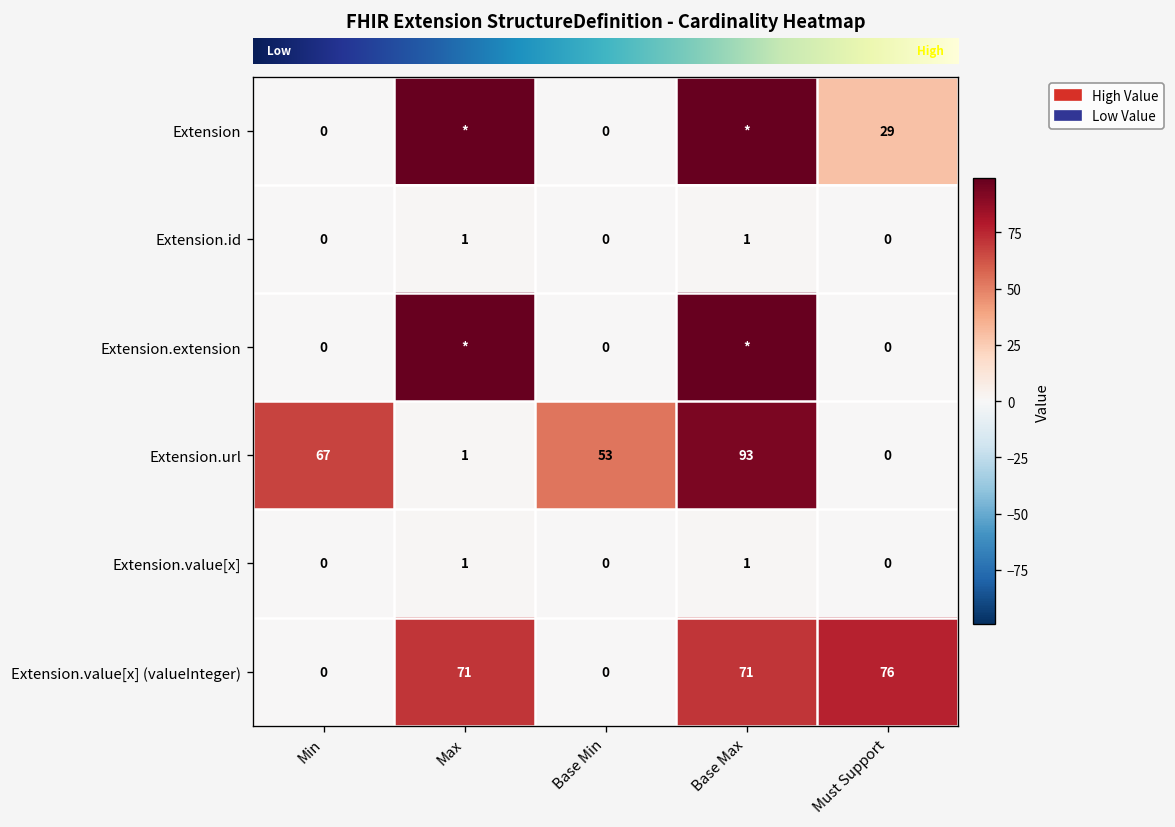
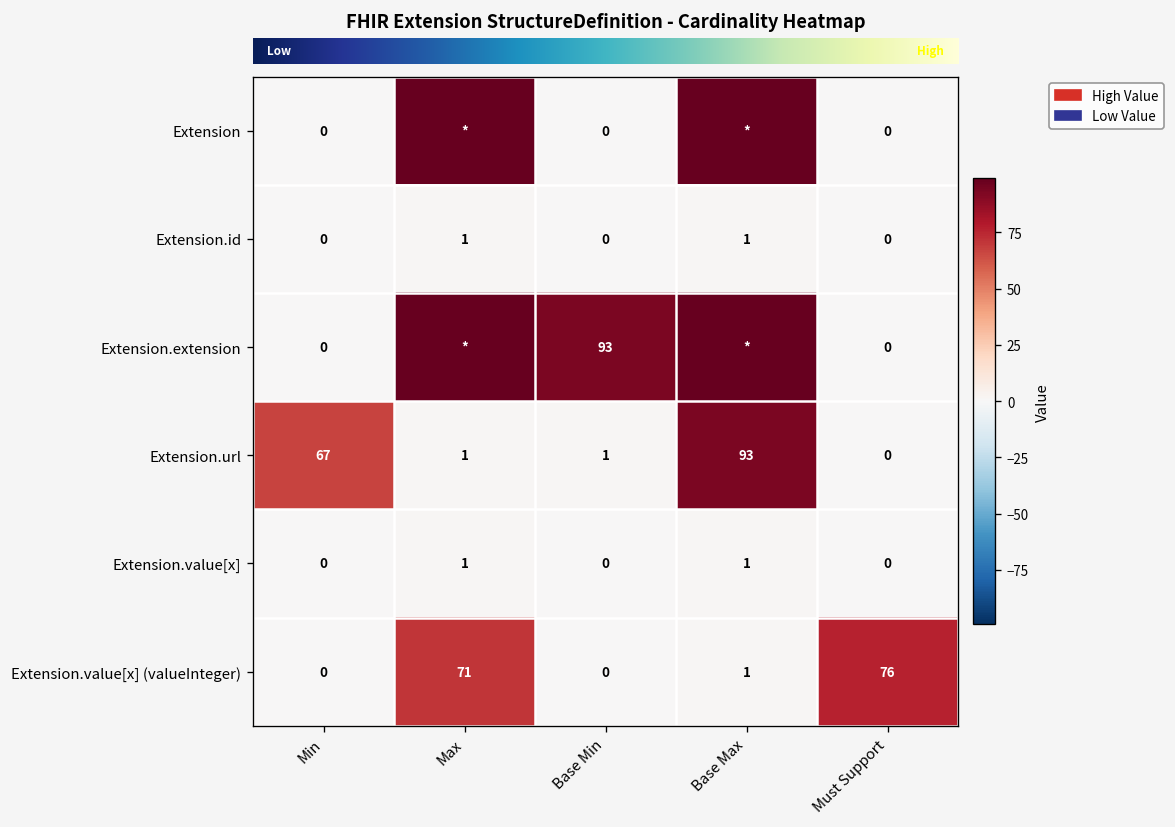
  {
    "Extension": {
      "Min": 0,
      "Base Min": 0,
-     "Must Support": 29
+     "Must Support": 0
    },
    "Extension.id": {
      "Min": 0,
      "Max": 1,
      "Base Min": 0,
      "Base Max": 1,
      "Must Support": 0
    },
    "Extension.extension": {
      "Min": 0,
-     "Base Min": 0,
+     "Base Min": 93,
      "Must Support": 0
    },
    "Extension.url": {
      "Min": 67,
      "Max": 1,
-     "Base Min": 53,
+     "Base Min": 1,
      "Base Max": 93,
      "Must Support": 0
    },
    "Extension.value[x]": {
      "Min": 0,
      "Max": 1,
      "Base Min": 0,
      "Base Max": 1,
      "Must Support": 0
    },
    "Extension.value[x] (valueInteger)": {
      "Min": 0,
      "Max": 71,
      "Base Min": 0,
-     "Base Max": 71,
+     "Base Max": 1,
      "Must Support": 76
    }
  }
